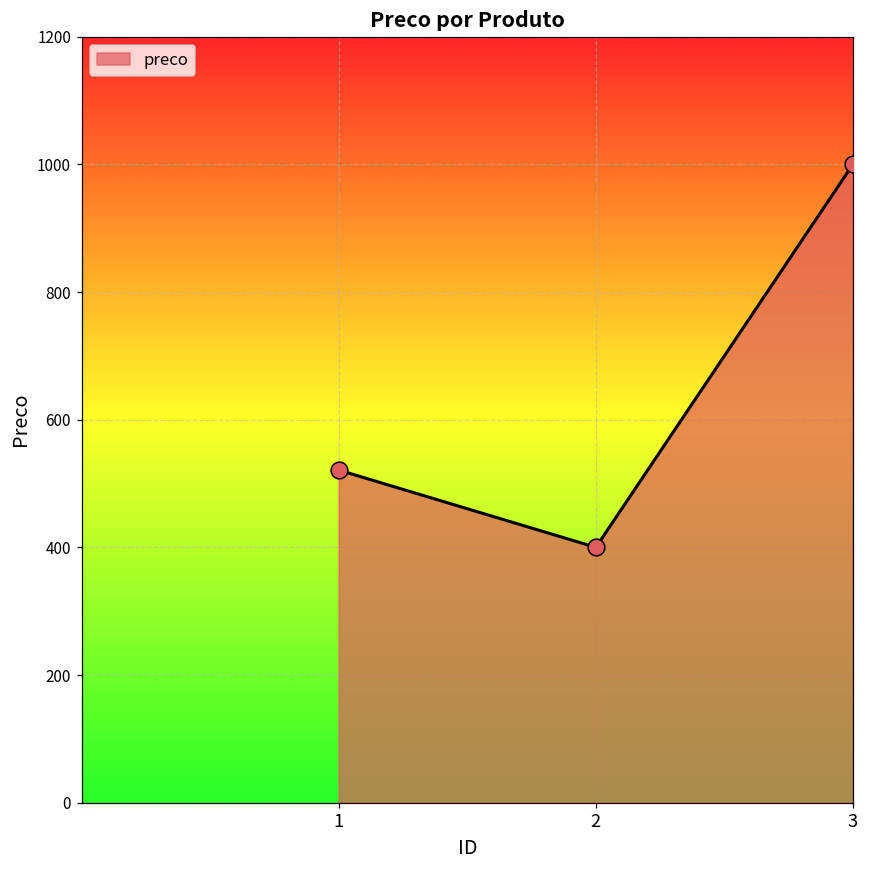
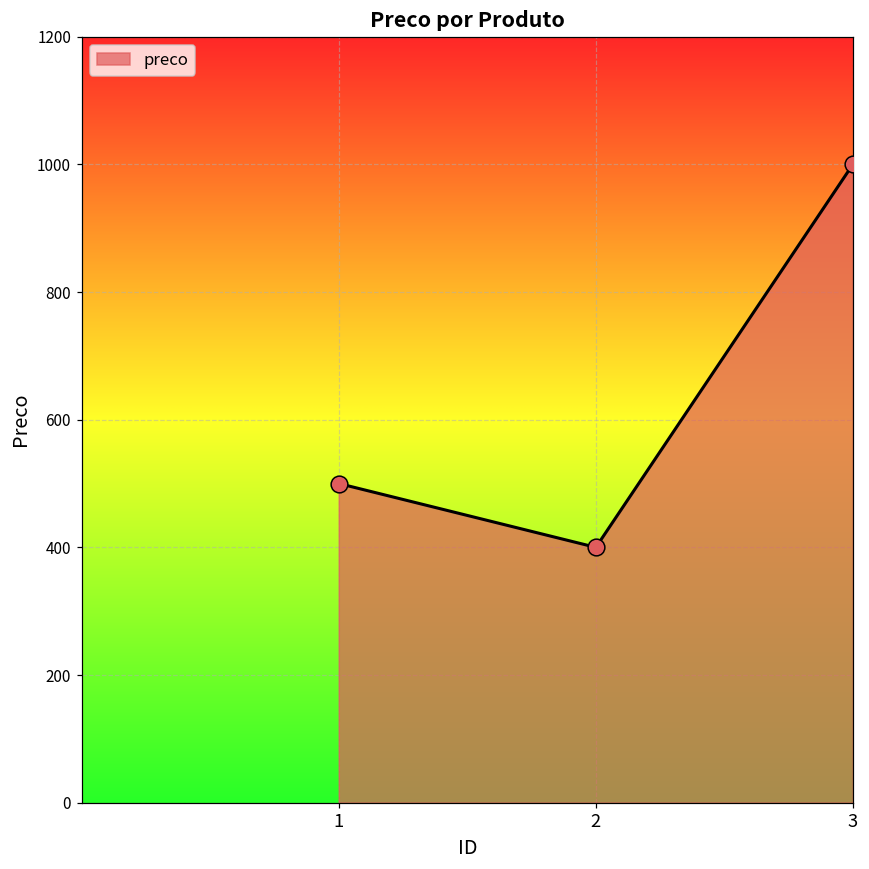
  {
-   "1": 520,
+   "1": 500,
    "2": 400,
    "3": 1000
  }
